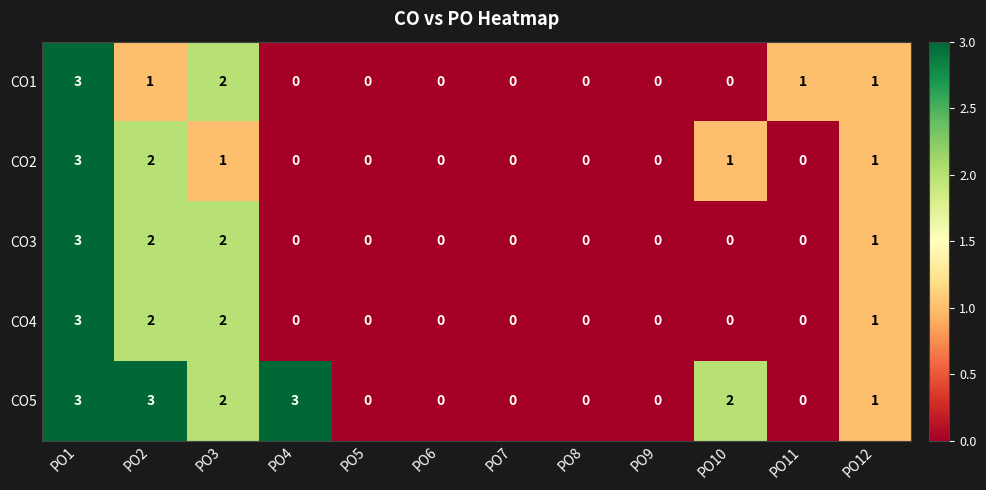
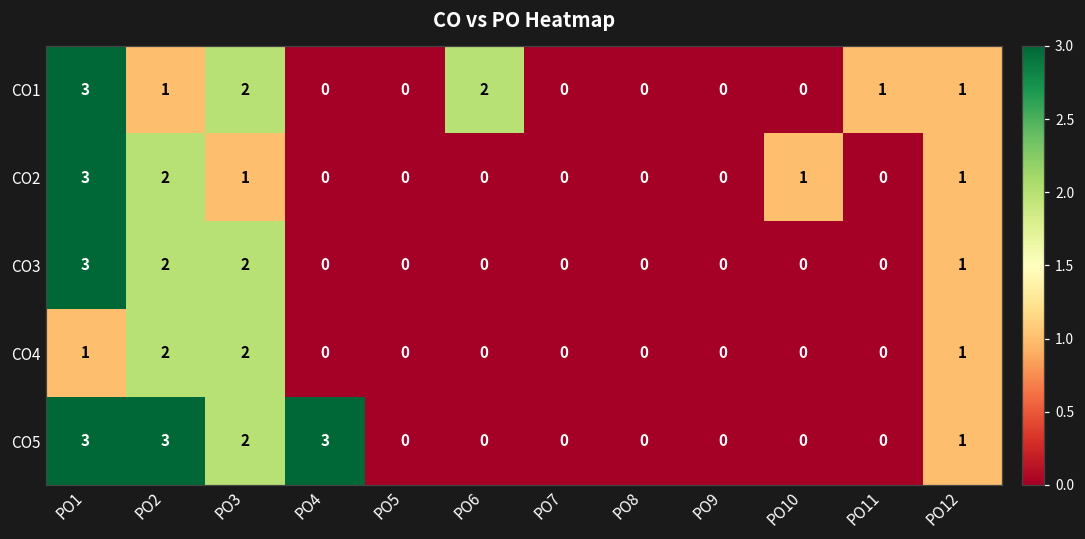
  {
    "CO1": {
      "PO1": 3,
      "PO2": 1,
      "PO3": 2,
      "PO4": 0,
      "PO5": 0,
-     "PO6": 0,
+     "PO6": 2,
      "PO7": 0,
      "PO8": 0,
      "PO9": 0,
      "PO10": 0,
      "PO11": 1,
      "PO12": 1
    },
    "CO2": {
      "PO1": 3,
      "PO2": 2,
      "PO3": 1,
      "PO4": 0,
      "PO5": 0,
      "PO6": 0,
      "PO7": 0,
      "PO8": 0,
      "PO9": 0,
      "PO10": 1,
      "PO11": 0,
      "PO12": 1
    },
    "CO3": {
      "PO1": 3,
      "PO2": 2,
      "PO3": 2,
      "PO4": 0,
      "PO5": 0,
      "PO6": 0,
      "PO7": 0,
      "PO8": 0,
      "PO9": 0,
      "PO10": 0,
      "PO11": 0,
      "PO12": 1
    },
    "CO4": {
-     "PO1": 3,
+     "PO1": 1,
      "PO2": 2,
      "PO3": 2,
      "PO4": 0,
      "PO5": 0,
      "PO6": 0,
      "PO7": 0,
      "PO8": 0,
      "PO9": 0,
      "PO10": 0,
      "PO11": 0,
      "PO12": 1
    },
    "CO5": {
      "PO1": 3,
      "PO2": 3,
      "PO3": 2,
      "PO4": 3,
      "PO5": 0,
      "PO6": 0,
      "PO7": 0,
      "PO8": 0,
      "PO9": 0,
-     "PO10": 2,
+     "PO10": 0,
      "PO11": 0,
      "PO12": 1
    }
  }
